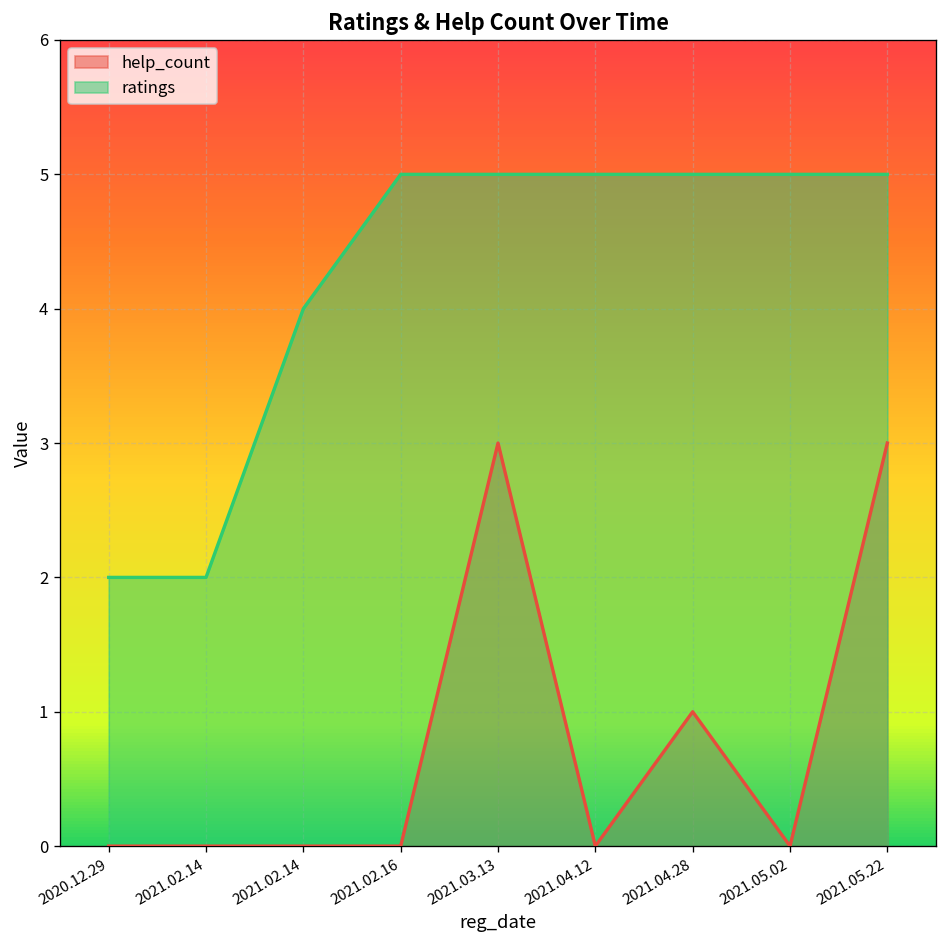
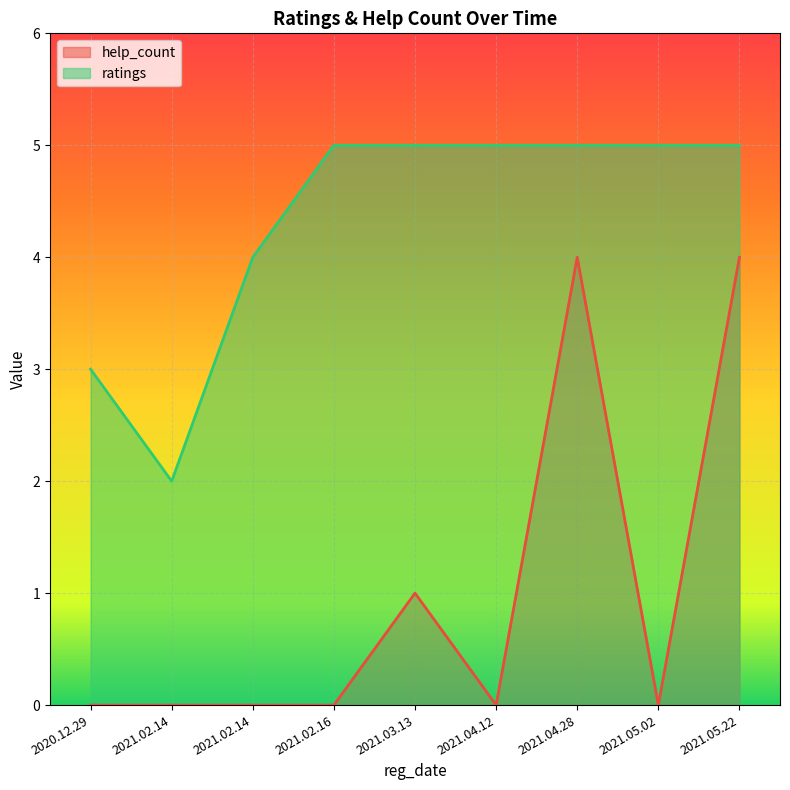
  {
    "help_count": {
      "2020.12.29": 0,
      "2021.02.16": 0,
-     "2021.03.13": 3,
+     "2021.03.13": 1,
      "2021.04.12": 0,
-     "2021.04.28": 1,
+     "2021.04.28": 4,
      "2021.05.02": 0,
-     "2021.05.22": 3
+     "2021.05.22": 4
    },
    "ratings": {
-     "2020.12.29": 2,
+     "2020.12.29": 3,
      "2021.02.16": 5,
      "2021.03.13": 5,
      "2021.04.12": 5,
      "2021.04.28": 5,
      "2021.05.02": 5,
      "2021.05.22": 5
    }
  }
